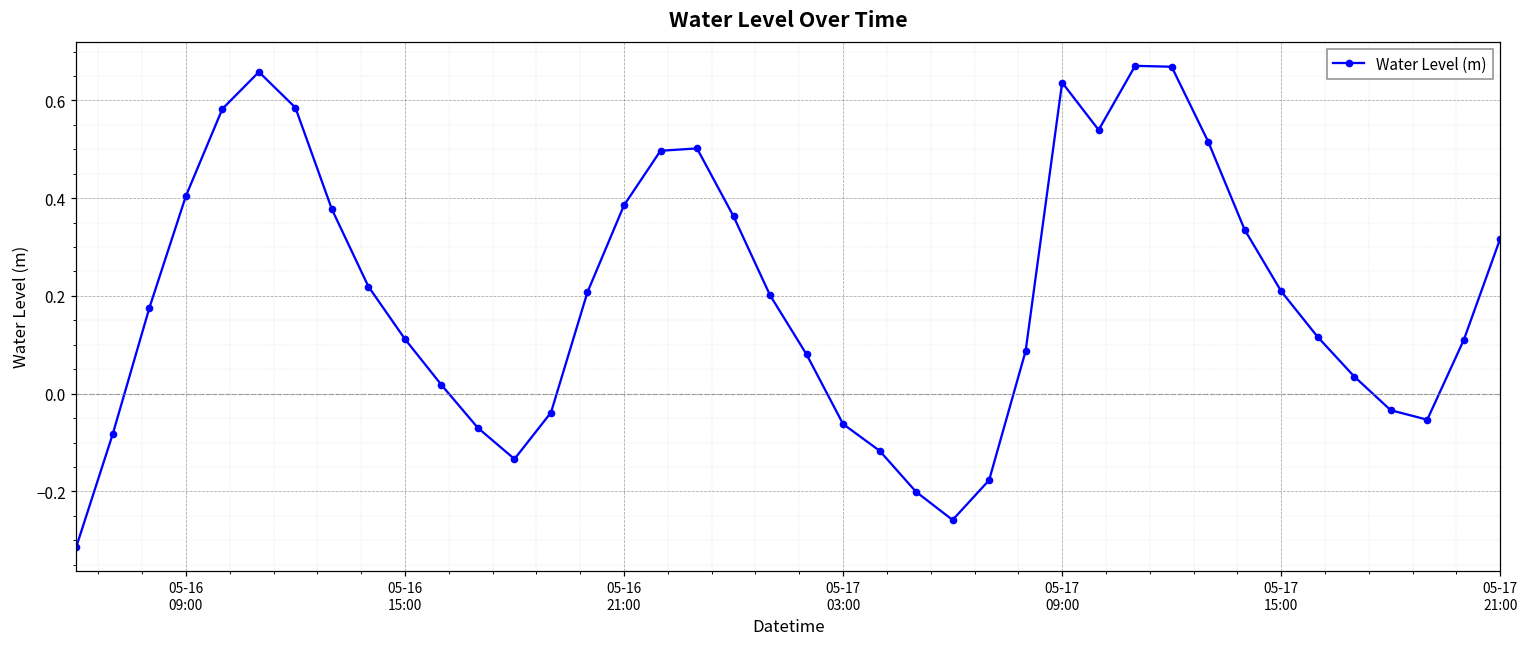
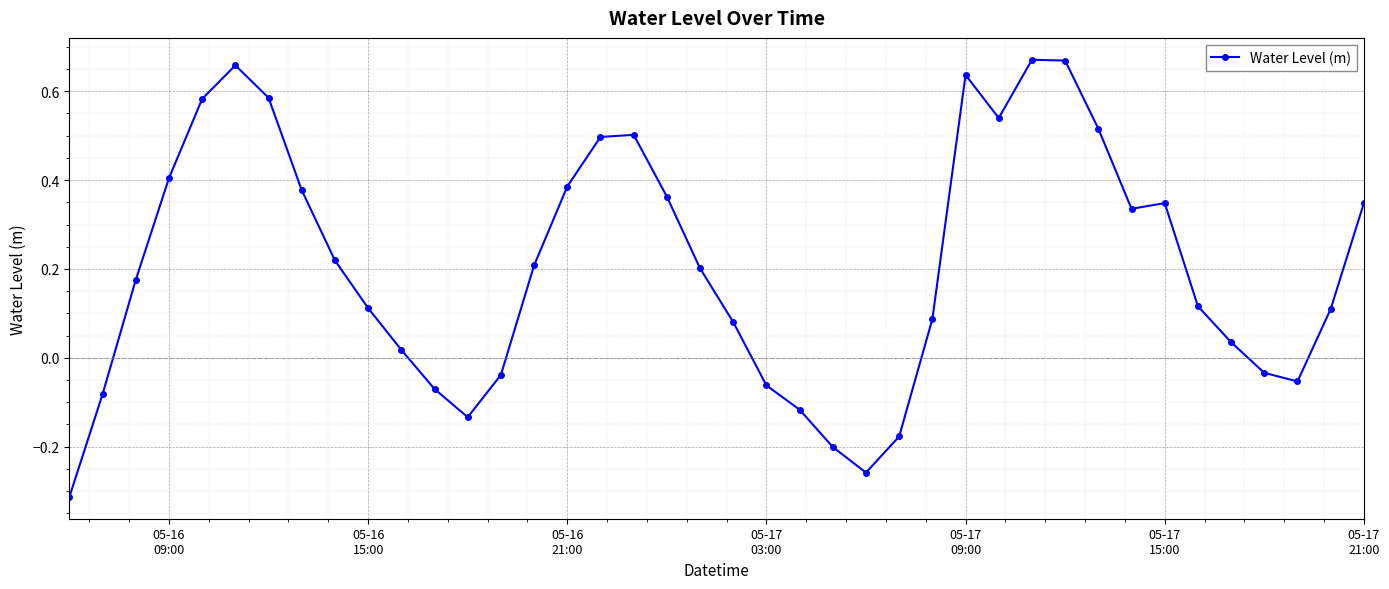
  {
    "05-16 09:00": 0.40,
    "05-16 15:00": 0.11,
    "05-16 21:00": 0.39,
    "05-17 03:00": -0.06,
    "05-17 09:00": 0.64,
-   "05-17 15:00": 0.21,
-   "05-17 21:00": 0.32
+   "05-17 15:00": 0.35,
+   "05-17 21:00": 0.35
  }
